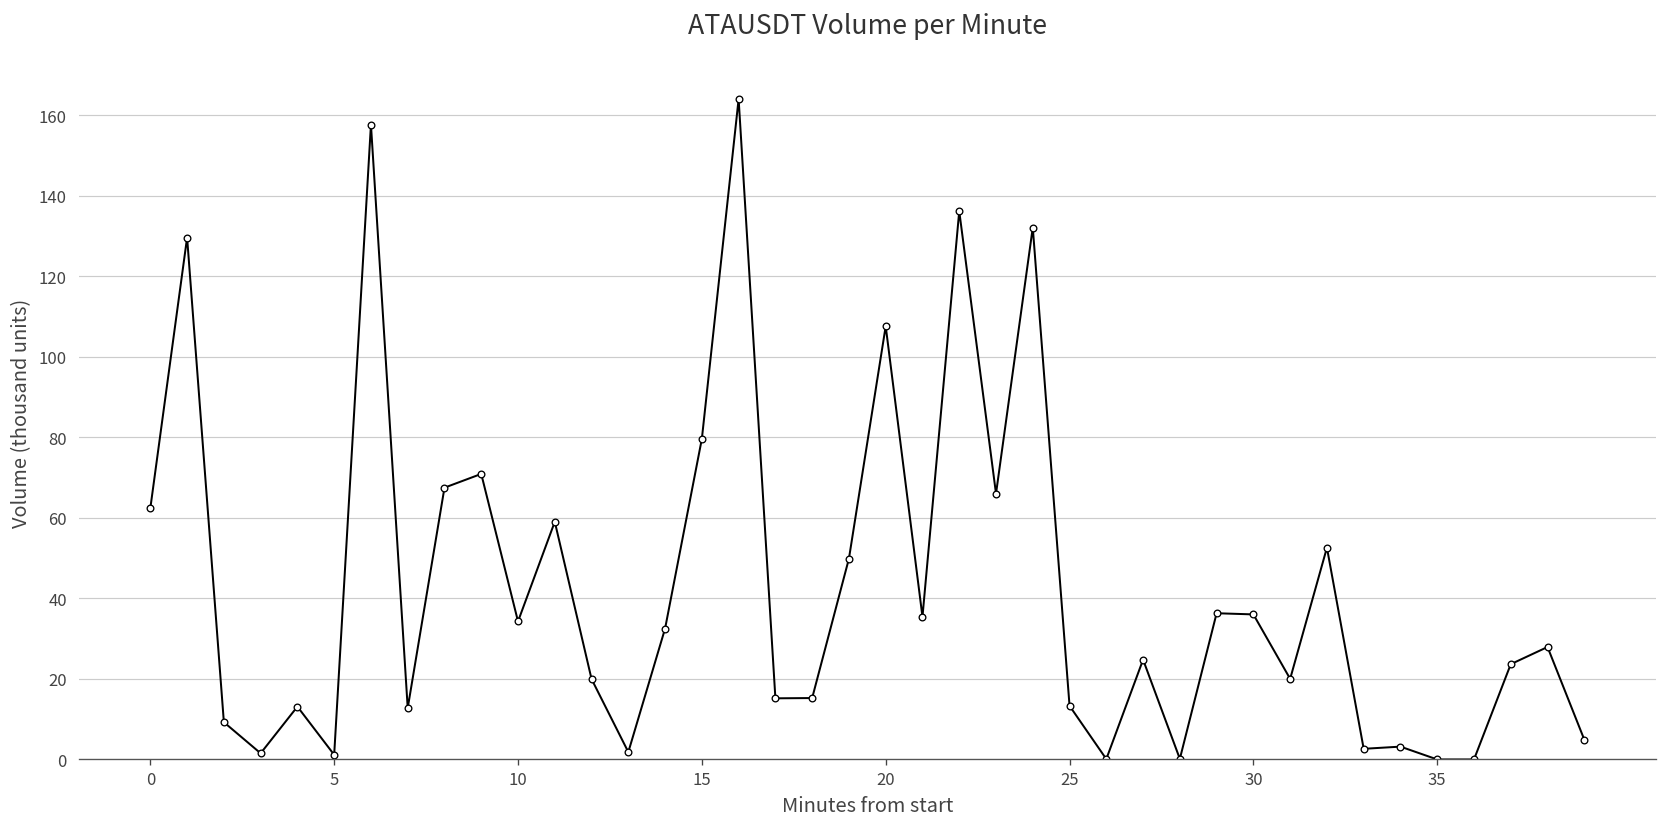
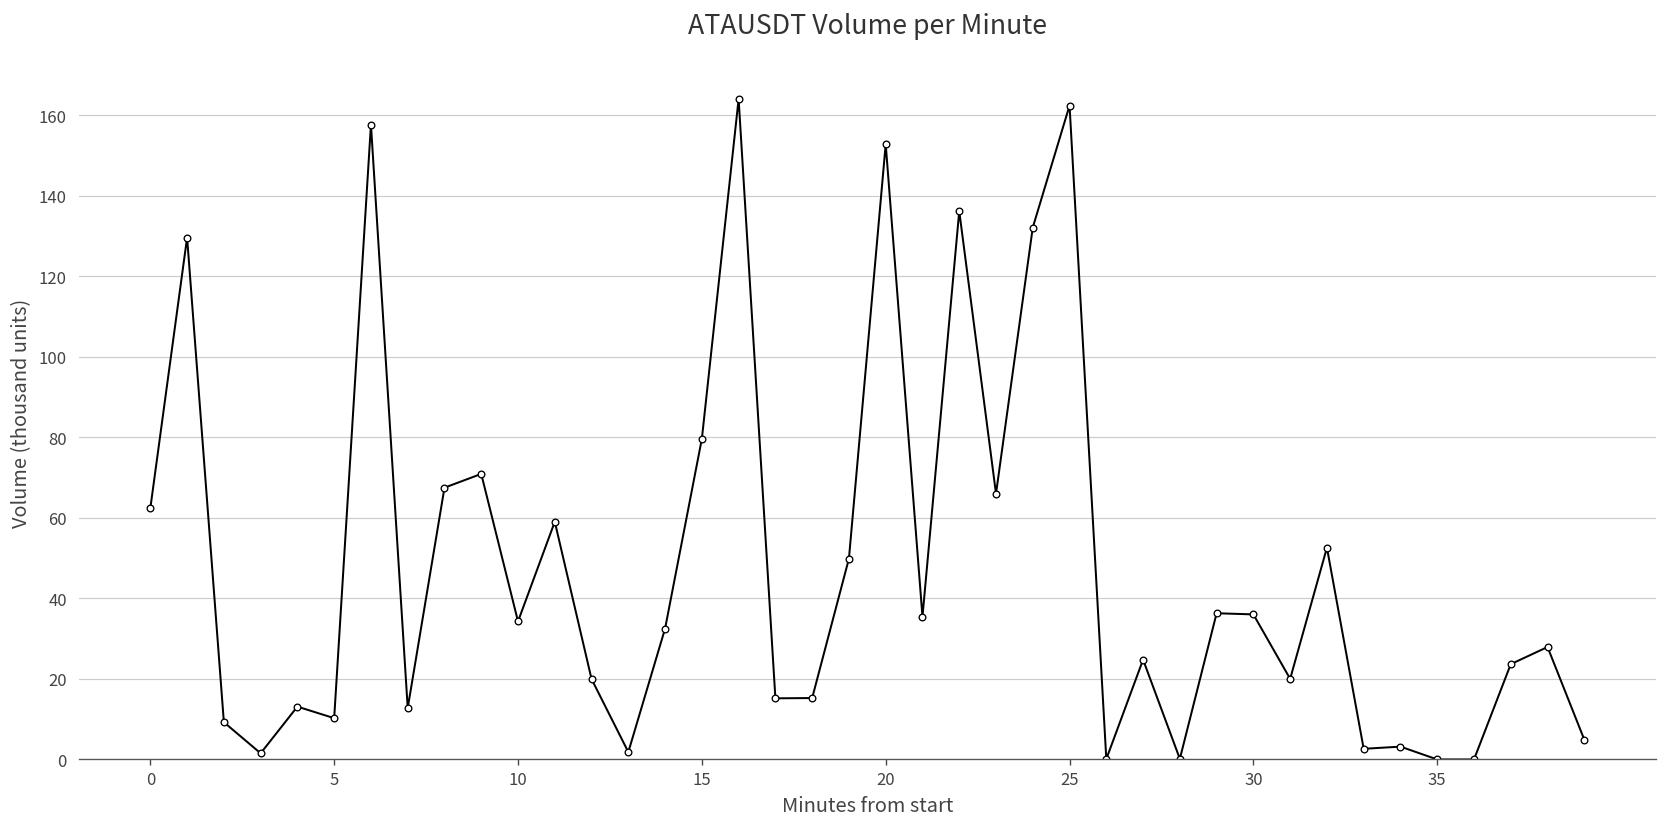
  {
    "0": 62,
-   "5": 1,
+   "5": 10,
    "10": 34,
    "15": 80,
-   "20": 108,
-   "25": 13,
+   "20": 153,
+   "25": 162,
    "30": 36,
    "35": 0
  }
